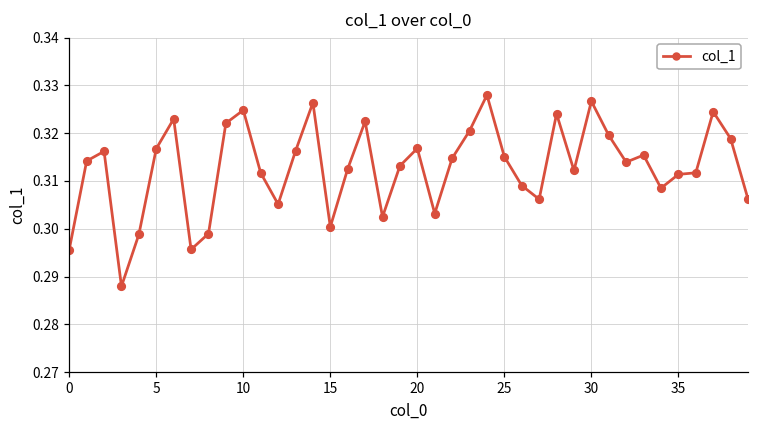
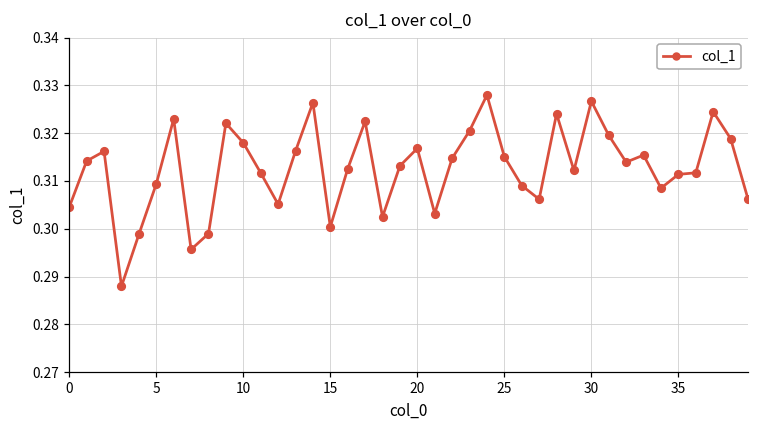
  {
-   "0": 0.296,
-   "5": 0.317,
-   "10": 0.325,
+   "0": 0.305,
+   "5": 0.309,
+   "10": 0.318,
    "15": 0.300,
    "20": 0.317,
    "25": 0.315,
    "30": 0.327,
    "35": 0.311
  }
